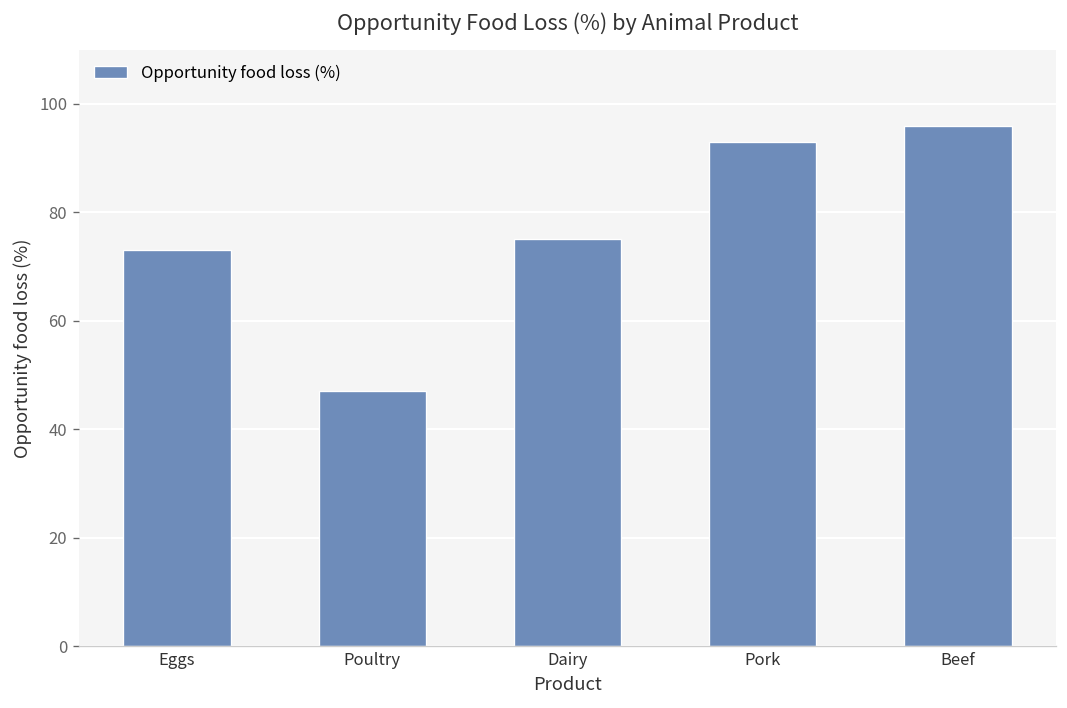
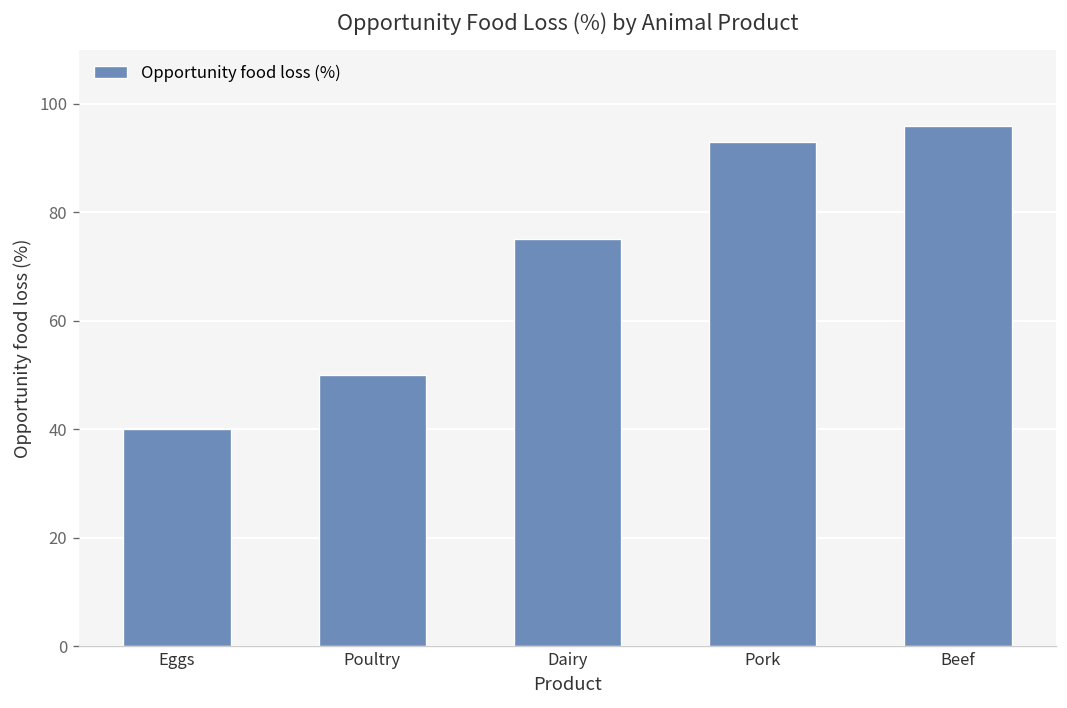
  {
-   "Eggs": 73,
-   "Poultry": 47,
+   "Eggs": 40,
+   "Poultry": 50,
    "Dairy": 75,
    "Pork": 93,
    "Beef": 96
  }
